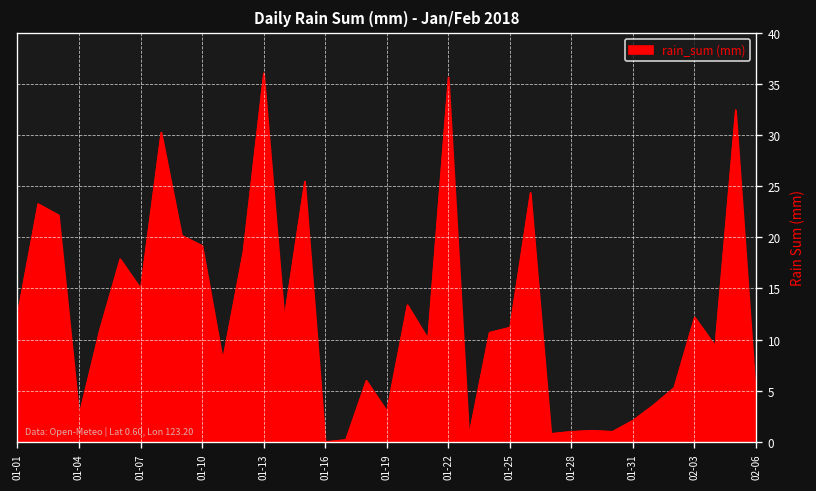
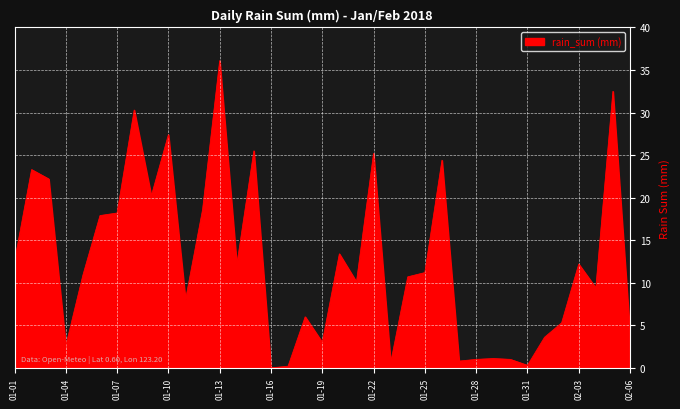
  {
    "01-01": 13,
-   "01-07": 15,
-   "01-10": 19,
+   "01-07": 18,
+   "01-10": 27,
    "01-13": 36,
    "01-16": 0,
    "01-19": 3,
-   "01-22": 36,
+   "01-22": 25,
    "01-25": 11,
    "01-28": 1,
-   "01-31": 2,
+   "01-31": 0,
    "02-03": 12,
    "02-06": 4
  }
